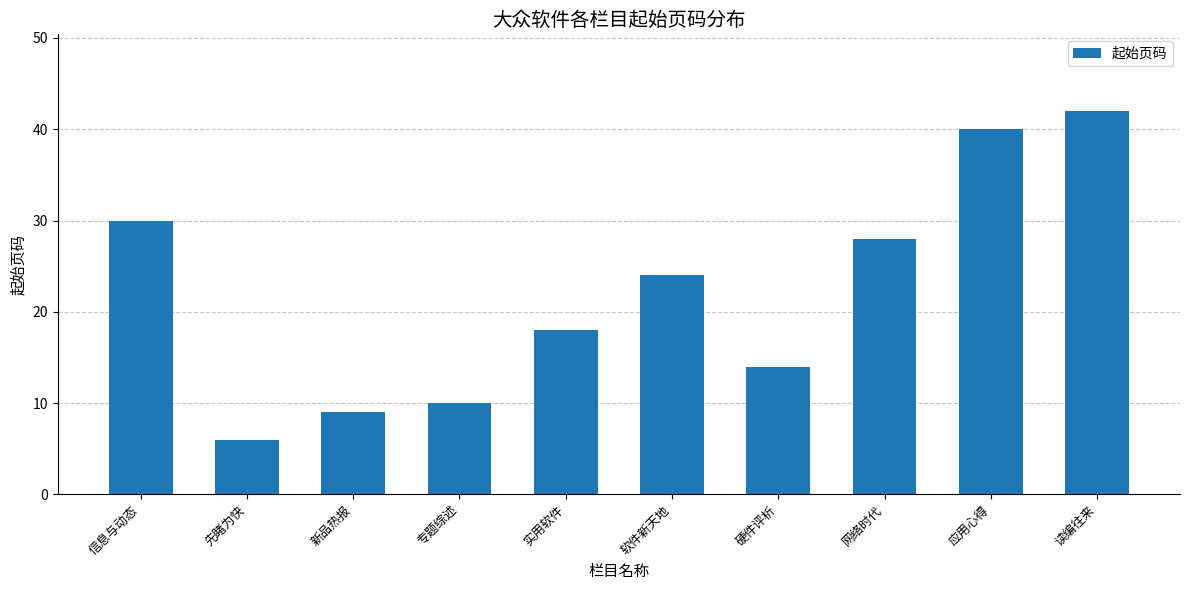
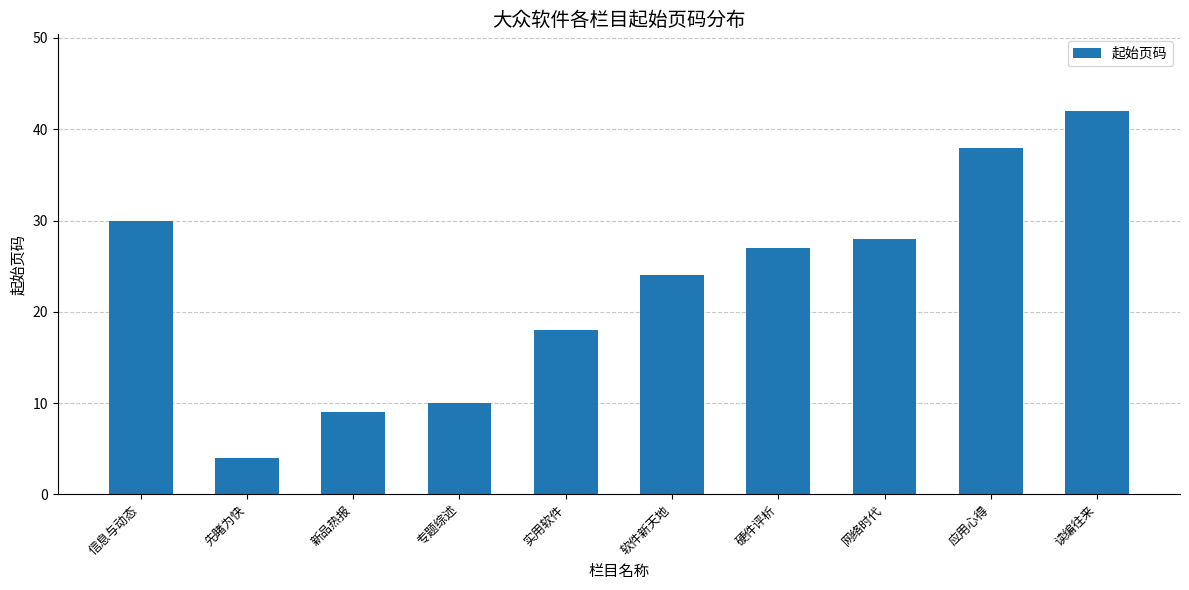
  {
    "信息与动态": 30,
-   "先睹为快": 6,
+   "先睹为快": 4,
    "新品热报": 9,
    "专题综述": 10,
    "实用软件": 18,
    "软件新天地": 24,
-   "硬件评析": 14,
+   "硬件评析": 27,
    "网络时代": 28,
-   "应用心得": 40,
+   "应用心得": 38,
    "读编往来": 42
  }
